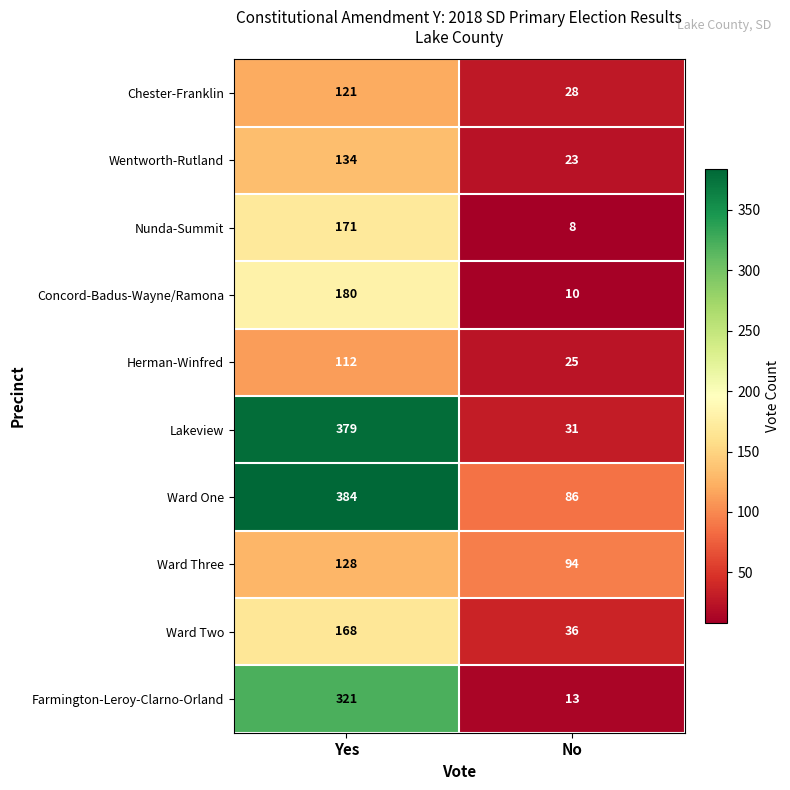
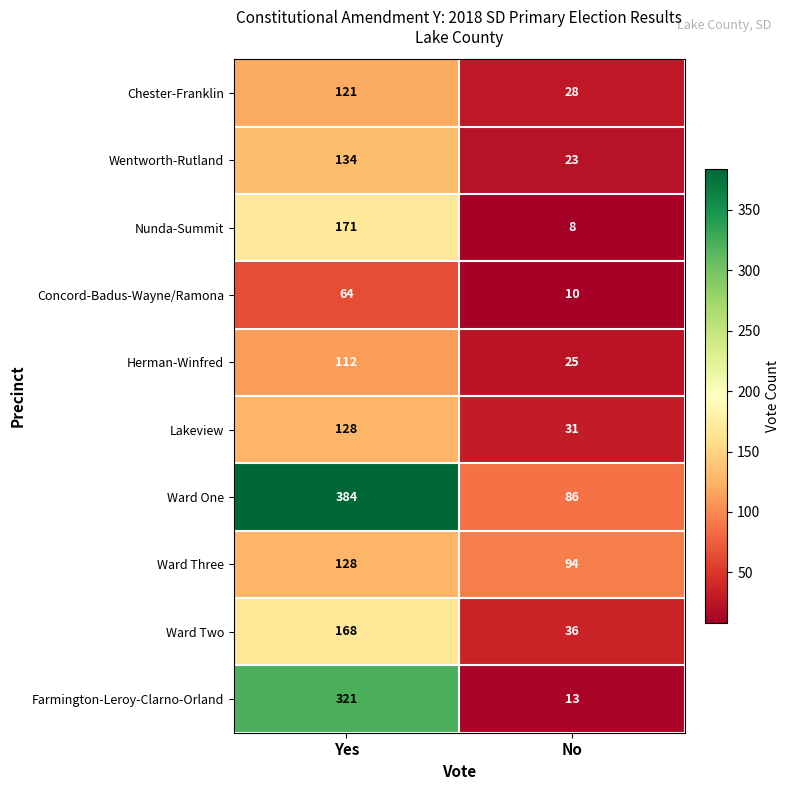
  {
    "Chester-Franklin": {
      "Yes": 121,
      "No": 28
    },
    "Wentworth-Rutland": {
      "Yes": 134,
      "No": 23
    },
    "Nunda-Summit": {
      "Yes": 171,
      "No": 8
    },
    "Concord-Badus-Wayne/Ramona": {
-     "Yes": 180,
+     "Yes": 64,
      "No": 10
    },
    "Herman-Winfred": {
      "Yes": 112,
      "No": 25
    },
    "Lakeview": {
-     "Yes": 379,
+     "Yes": 128,
      "No": 31
    },
    "Ward One": {
      "Yes": 384,
      "No": 86
    },
    "Ward Three": {
      "Yes": 128,
      "No": 94
    },
    "Ward Two": {
      "Yes": 168,
      "No": 36
    },
    "Farmington-Leroy-Clarno-Orland": {
      "Yes": 321,
      "No": 13
    }
  }
